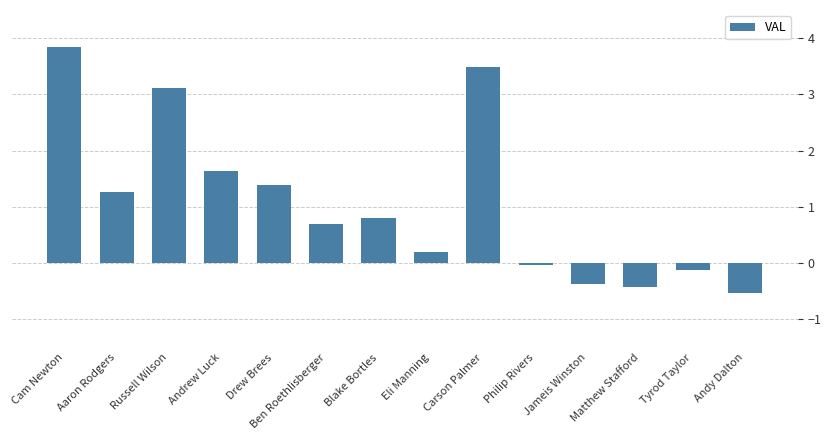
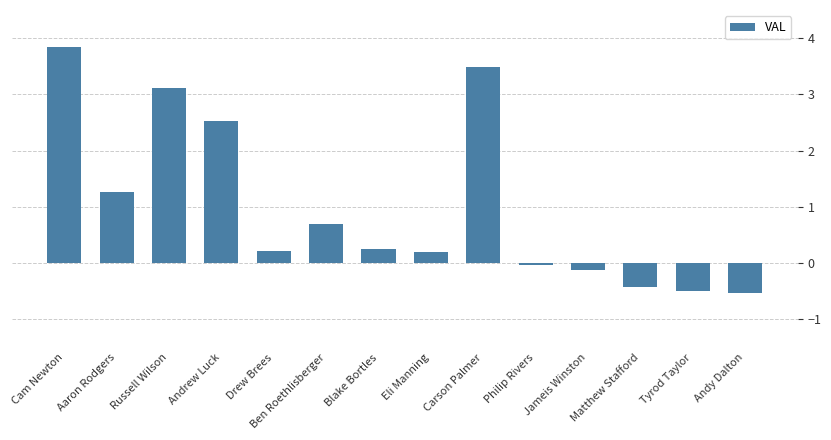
  {
    "Cam Newton": 3.8,
    "Aaron Rodgers": 1.3,
    "Russell Wilson": 3.1,
-   "Andrew Luck": 1.6,
-   "Drew Brees": 1.4,
+   "Andrew Luck": 2.5,
+   "Drew Brees": 0.2,
    "Ben Roethlisberger": 0.7,
-   "Blake Bortles": 0.8,
+   "Blake Bortles": 0.2,
    "Eli Manning": 0.2,
    "Carson Palmer": 3.5,
-   "Jameis Winston": -0.4,
+   "Jameis Winston": -0.1,
    "Matthew Stafford": -0.4,
-   "Tyrod Taylor": -0.1,
+   "Tyrod Taylor": -0.5,
    "Andy Dalton": -0.5
  }
